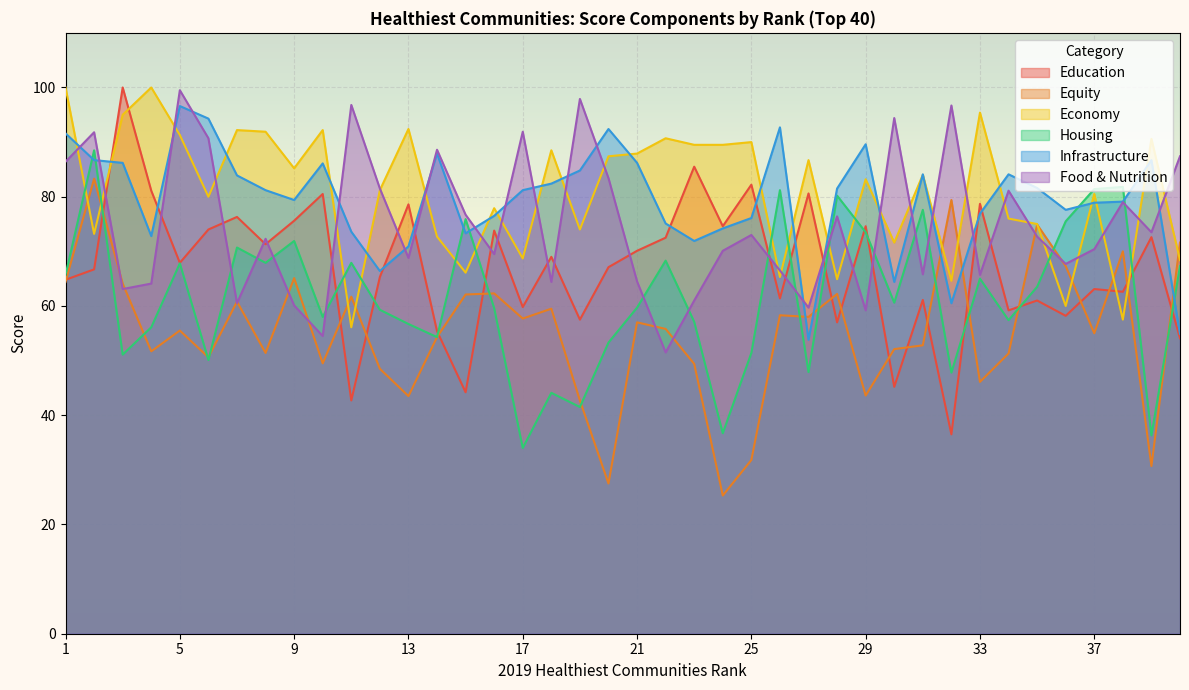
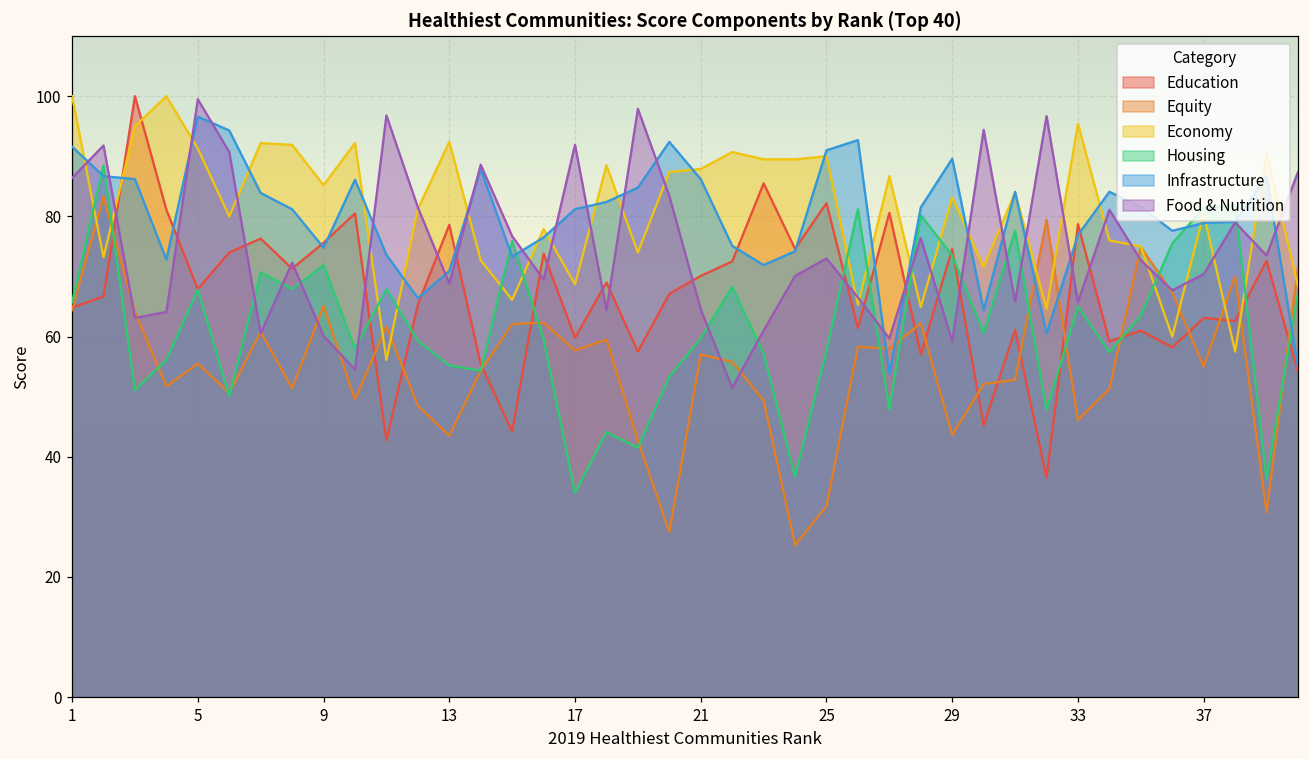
  {
    "Housing": {
      "1": 66,
      "9": 72,
-     "13": 57,
+     "13": 55,
      "17": 34,
      "21": 60,
-     "25": 51,
+     "25": 58,
      "29": 74,
      "33": 65
    },
    "Infrastructure": {
      "1": 92,
      "5": 97,
-     "9": 79,
+     "9": 75,
      "13": 71,
      "17": 81,
      "21": 86,
-     "25": 76,
+     "25": 91,
      "29": 90,
      "33": 77,
      "37": 79
    },
    "Food & Nutrition": {
      "1": 86,
      "5": 100,
      "9": 60,
      "13": 69,
      "17": 92,
      "21": 65,
      "25": 73,
      "29": 59,
      "33": 66,
      "37": 70
    }
  }
